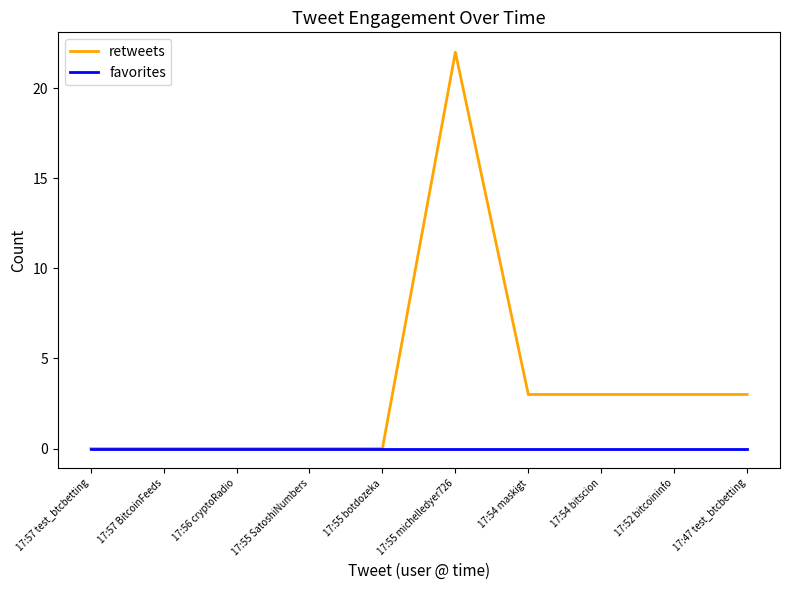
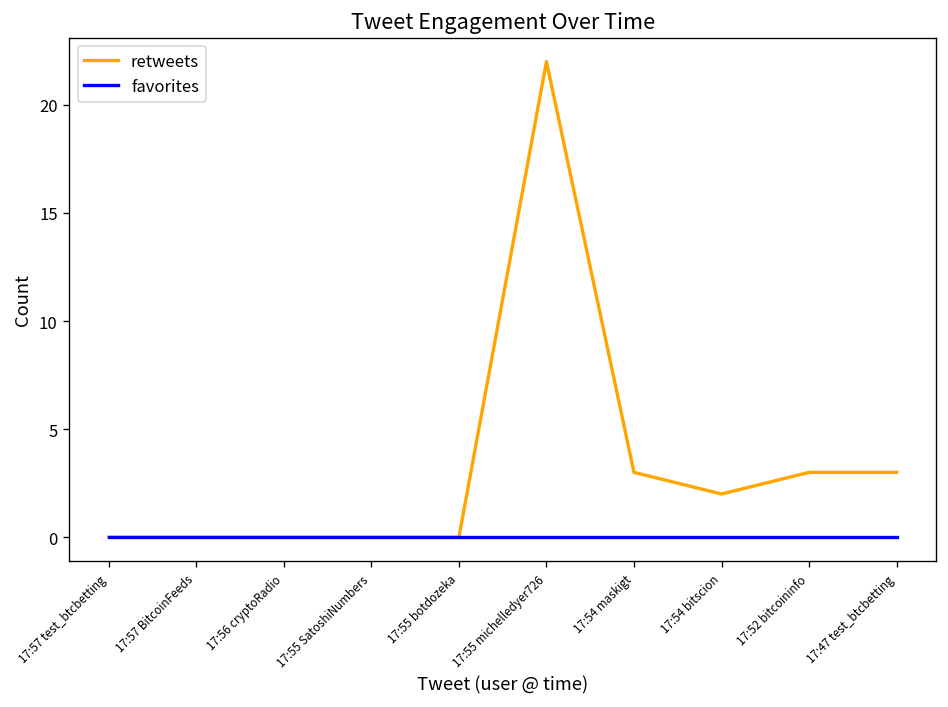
  {
    "retweets": {
      "17:55 michelledyer726": 22,
      "17:54 maskigt": 3,
-     "17:54 bitscion": 3,
+     "17:54 bitscion": 2,
      "17:52 bitcoininfo": 3,
      "17:47 test_btcbetting": 3
    },
    "favorites": {
      "17:55 michelledyer726": 0,
      "17:54 maskigt": 0,
      "17:54 bitscion": 0,
      "17:52 bitcoininfo": 0,
      "17:47 test_btcbetting": 0
    }
  }
